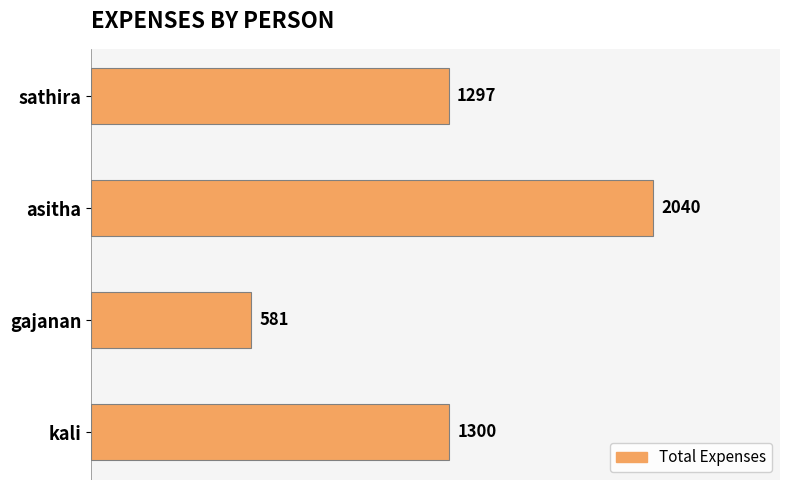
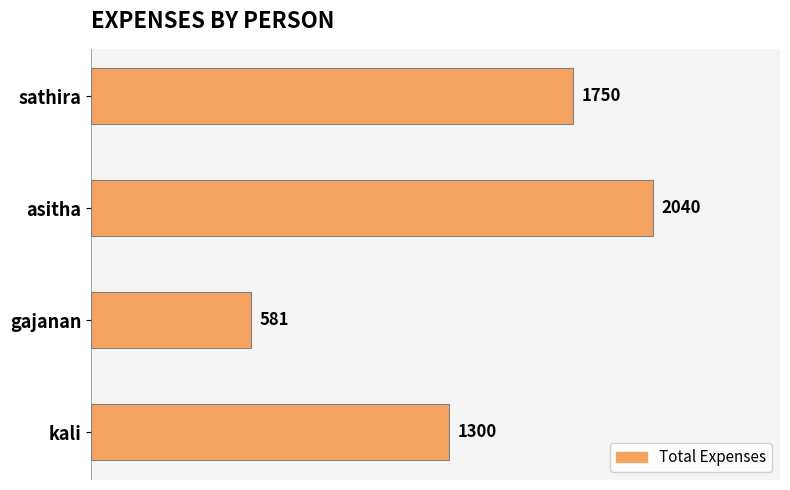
  {
-   "sathira": 1297,
+   "sathira": 1750,
    "asitha": 2040,
    "gajanan": 581,
    "kali": 1300
  }
